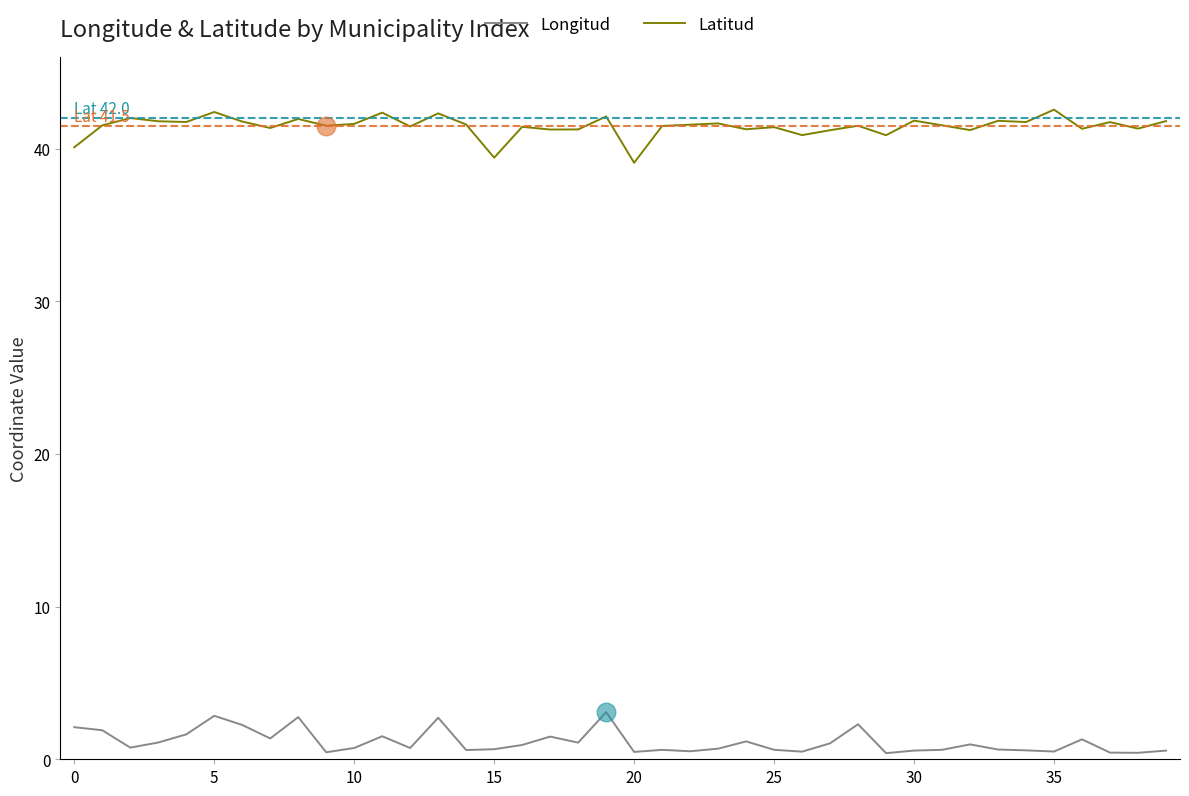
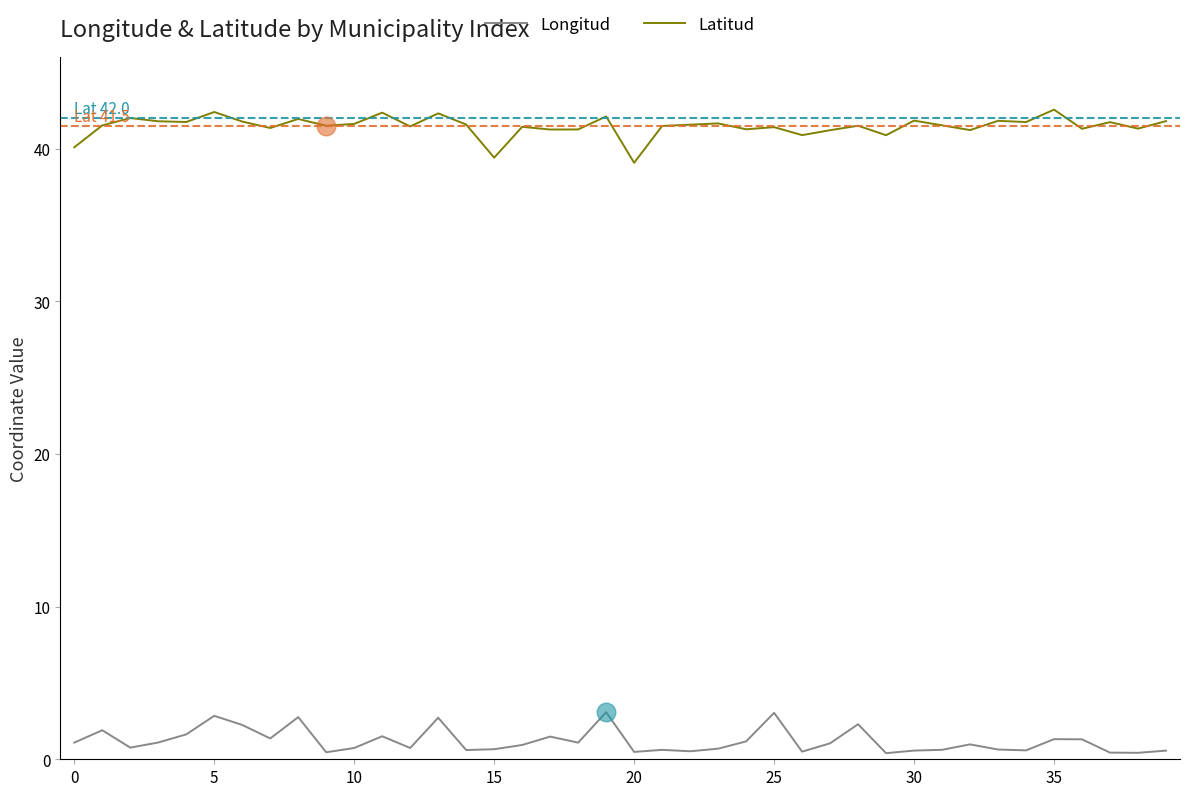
  {
    "Longitud": {
-     "0": 2.1,
+     "0": 1.1,
      "5": 2.8,
      "10": 0.7,
      "15": 0.7,
      "20": 0.5,
-     "25": 0.6,
+     "25": 3.0,
      "30": 0.6,
-     "35": 0.5
+     "35": 1.3
    },
    "Latitud": {
      "0": 40.1,
      "5": 42.4,
      "10": 41.6,
      "15": 39.4,
      "20": 39.1,
      "25": 41.4,
      "30": 41.8,
      "35": 42.5
    }
  }
